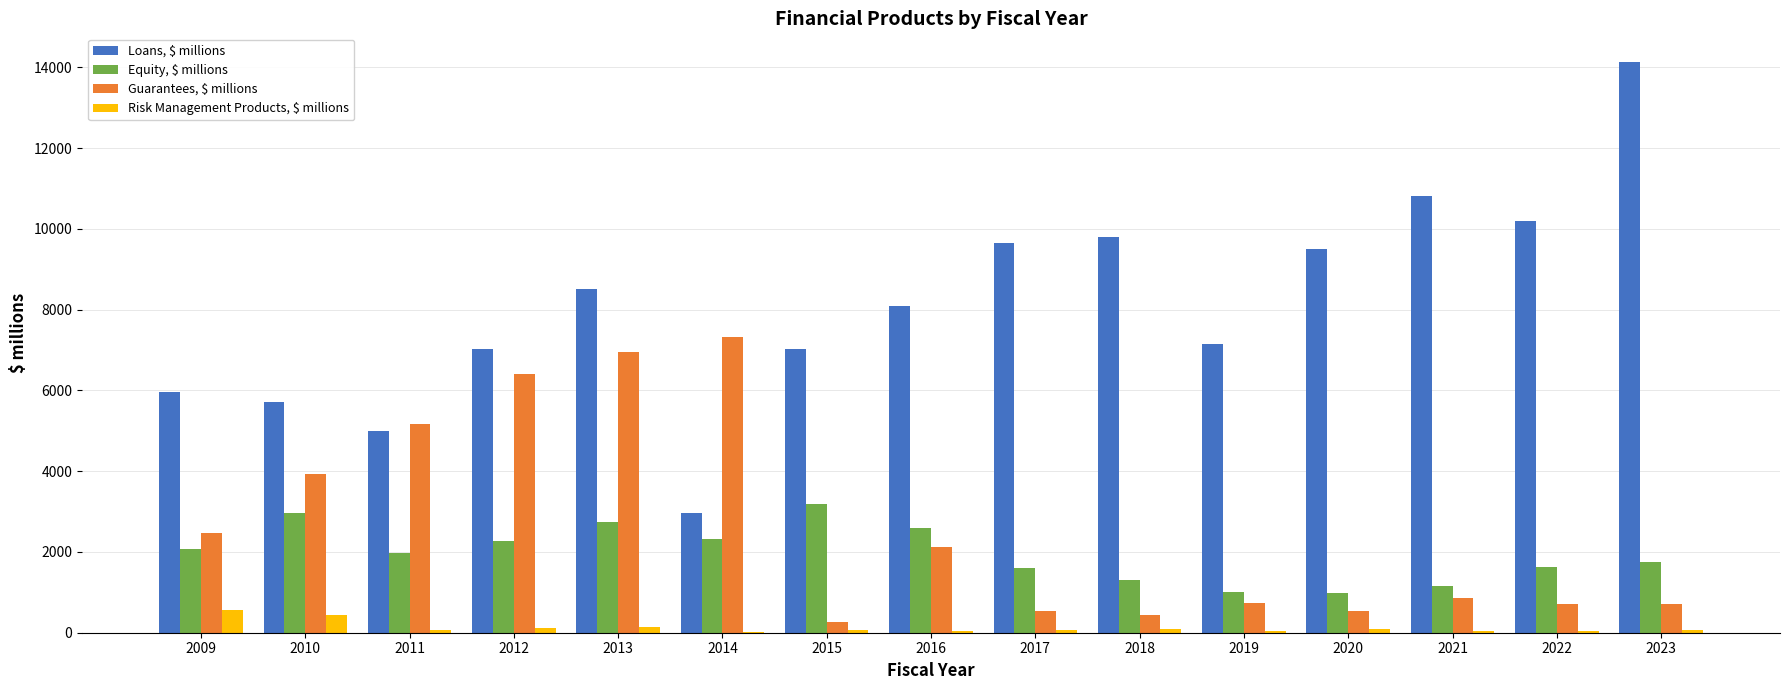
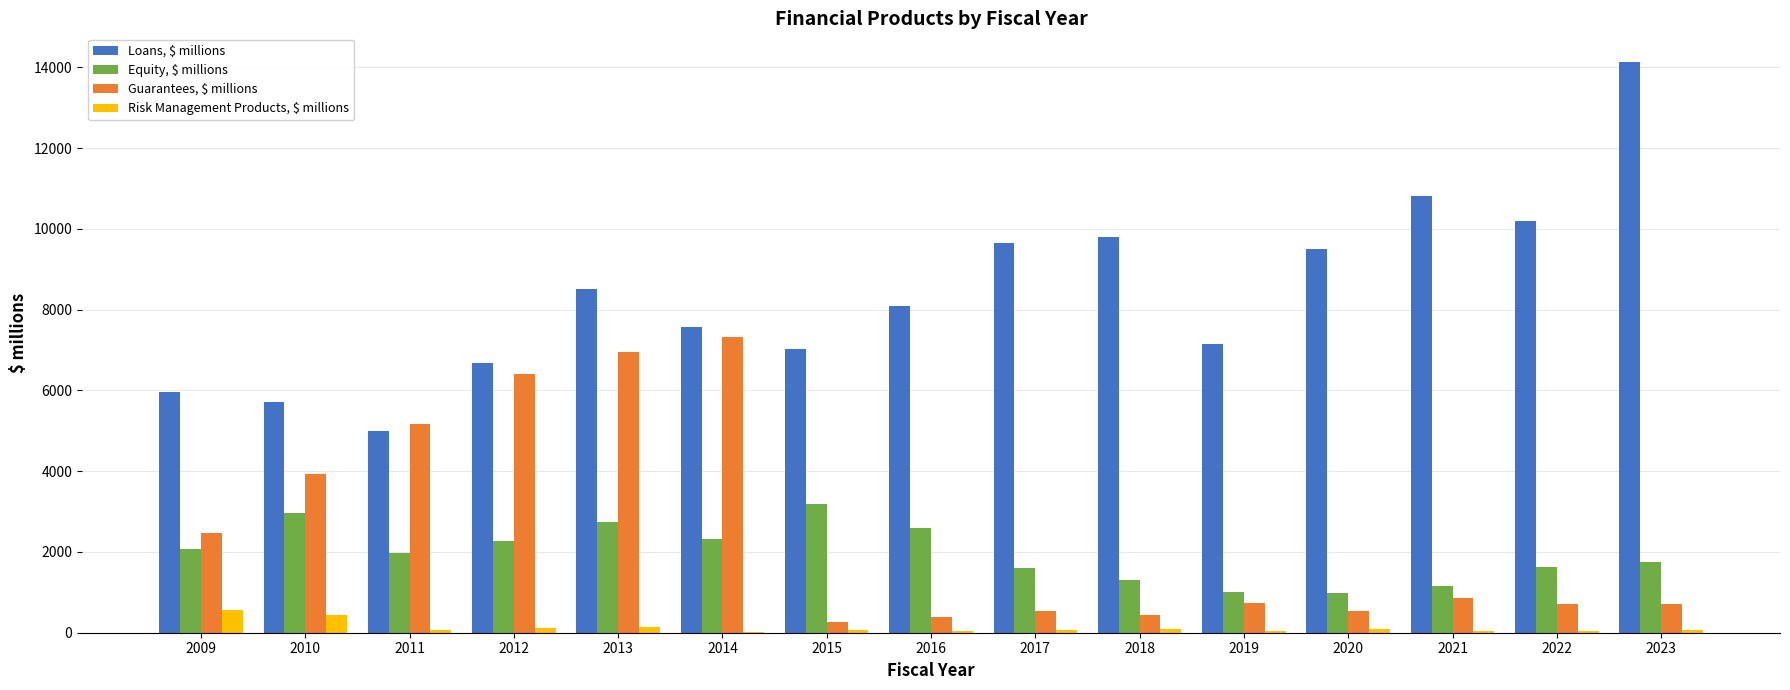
  {
    "Loans, $ millions": {
      "2009": 6000,
      "2010": 5700,
      "2011": 5000,
-     "2012": 7000,
+     "2012": 6700,
      "2013": 8500,
-     "2014": 3000,
+     "2014": 7600,
      "2015": 7000,
      "2016": 8100,
      "2017": 9600,
      "2018": 9800,
      "2019": 7100,
      "2020": 9500,
      "2021": 10800,
      "2022": 10200,
      "2023": 14100
    },
    "Equity, $ millions": {
      "2009": 2100,
      "2010": 3000,
      "2011": 2000,
      "2012": 2300,
      "2013": 2700,
      "2014": 2300,
      "2015": 3200,
      "2016": 2600,
      "2017": 1600,
      "2018": 1300,
      "2019": 1000,
      "2020": 1000,
      "2021": 1200,
      "2022": 1600,
      "2023": 1800
    },
    "Guarantees, $ millions": {
      "2009": 2500,
      "2010": 3900,
      "2011": 5200,
      "2012": 6400,
      "2013": 7000,
      "2014": 7300,
      "2015": 300,
-     "2016": 2100,
+     "2016": 400,
      "2017": 500,
      "2018": 400,
      "2019": 700,
      "2020": 600,
      "2021": 900,
      "2022": 700,
      "2023": 700
    },
    "Risk Management Products, $ millions": {
      "2009": 600,
      "2010": 400,
      "2012": 100,
      "2013": 100,
      "2017": 100,
      "2018": 100,
      "2020": 100,
      "2023": 100
    }
  }
